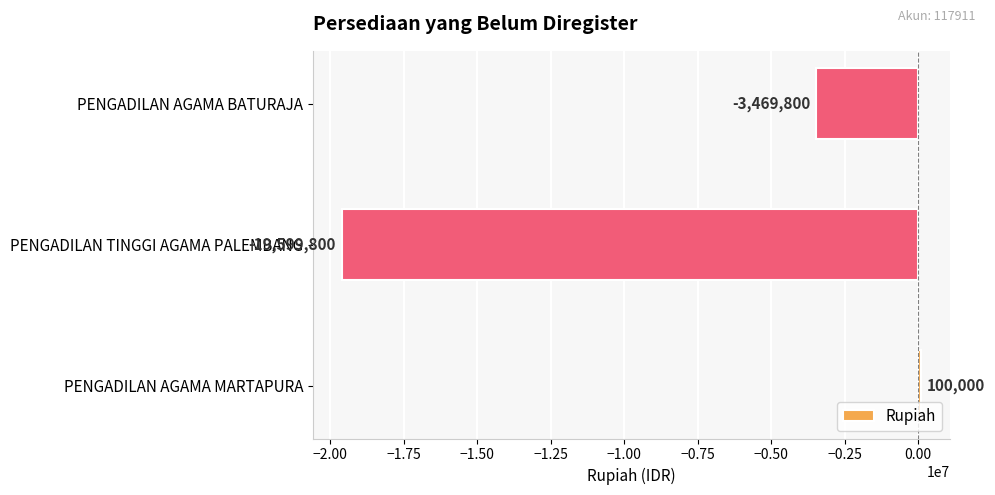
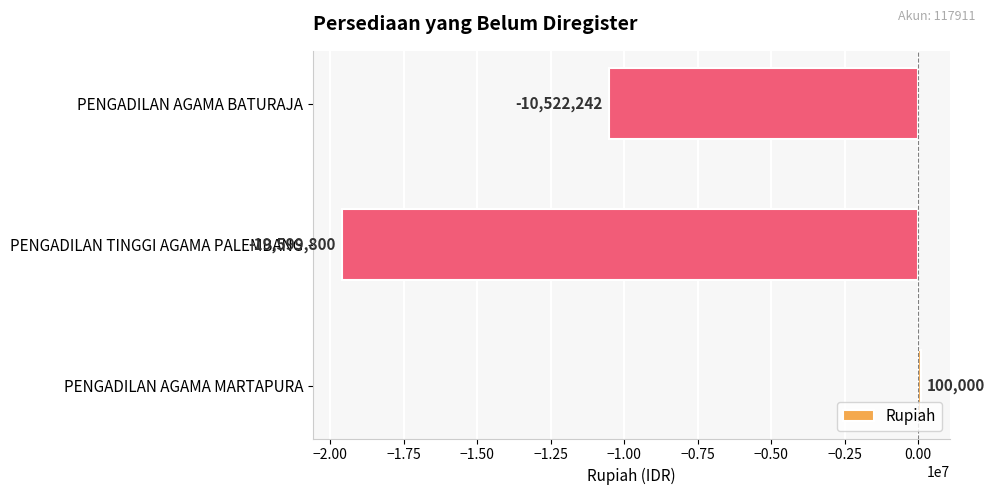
  {
-   "PENGADILAN AGAMA BATURAJA": "-3,469,800",
+   "PENGADILAN AGAMA BATURAJA": "-10,522,242",
    "PENGADILAN TINGGI AGAMA PALEMBANG": "-19,599,800",
    "PENGADILAN AGAMA MARTAPURA": "100,000"
  }
